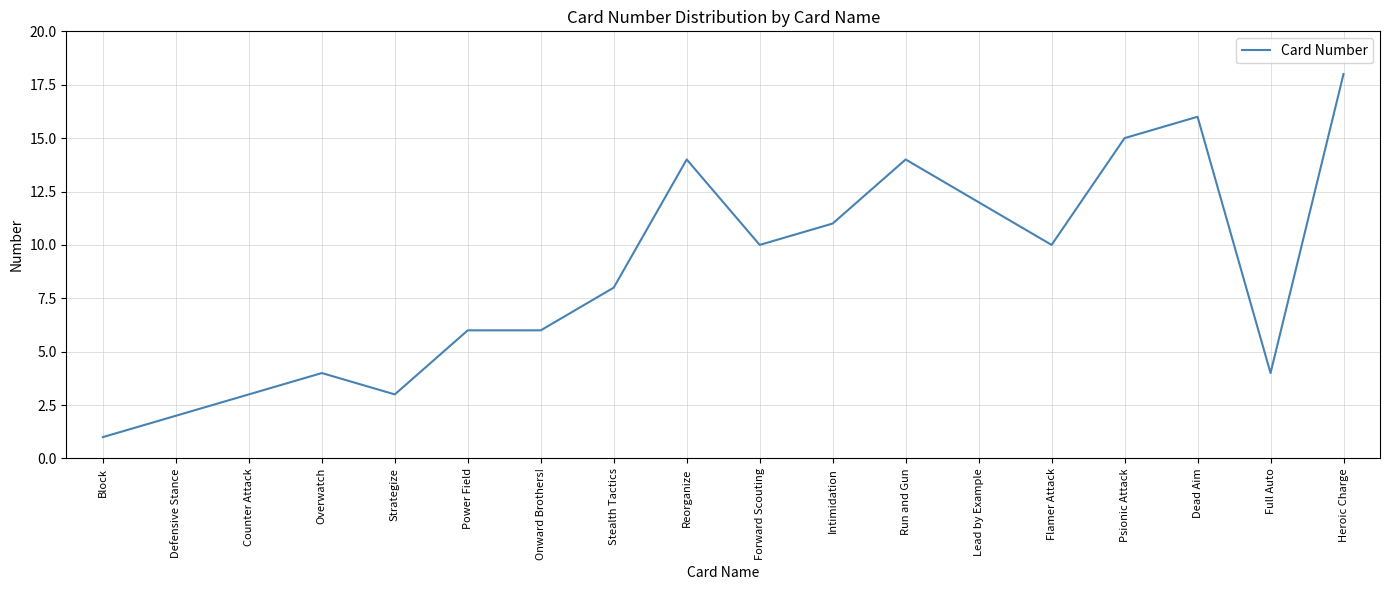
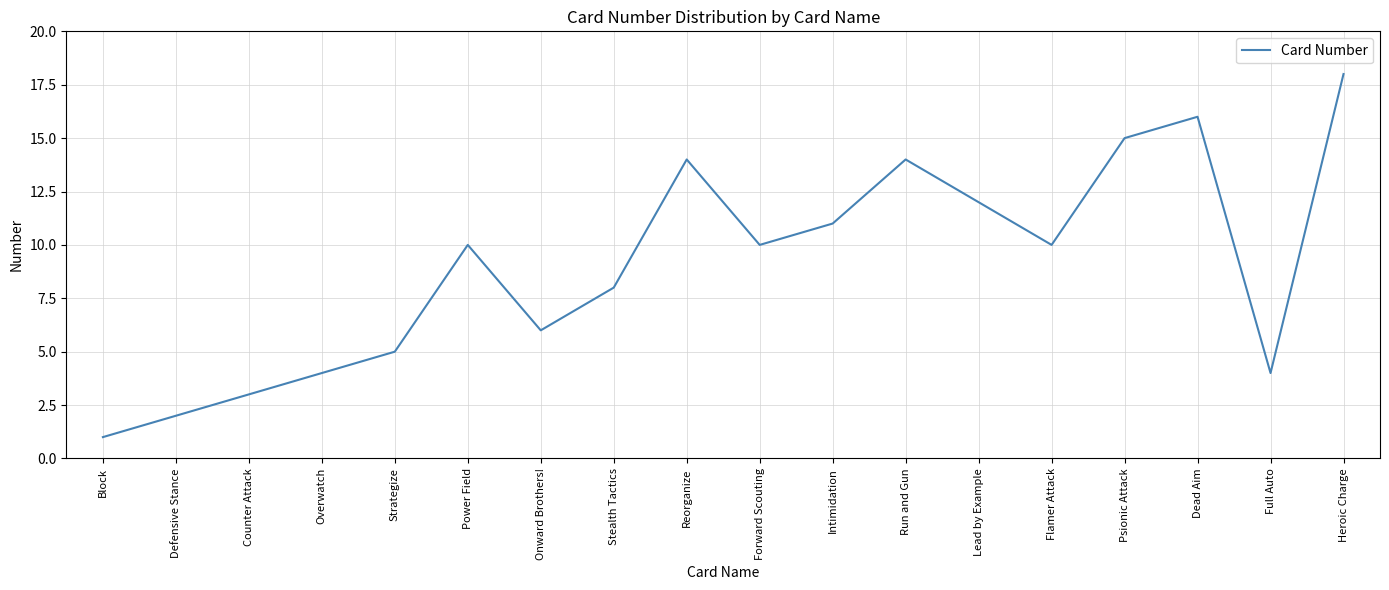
  {
    "Block": 1,
    "Defensive Stance": 2,
    "Counter Attack": 3,
    "Overwatch": 4,
-   "Strategize": 3,
-   "Power Field": 6,
+   "Strategize": 5,
+   "Power Field": 10,
    "Onward Brothers!": 6,
    "Stealth Tactics": 8,
    "Reorganize": 14,
    "Forward Scouting": 10,
    "Intimidation": 11,
    "Run and Gun": 14,
    "Lead by Example": 12,
    "Flamer Attack": 10,
    "Psionic Attack": 15,
    "Dead Aim": 16,
    "Full Auto": 4,
    "Heroic Charge": 18
  }
